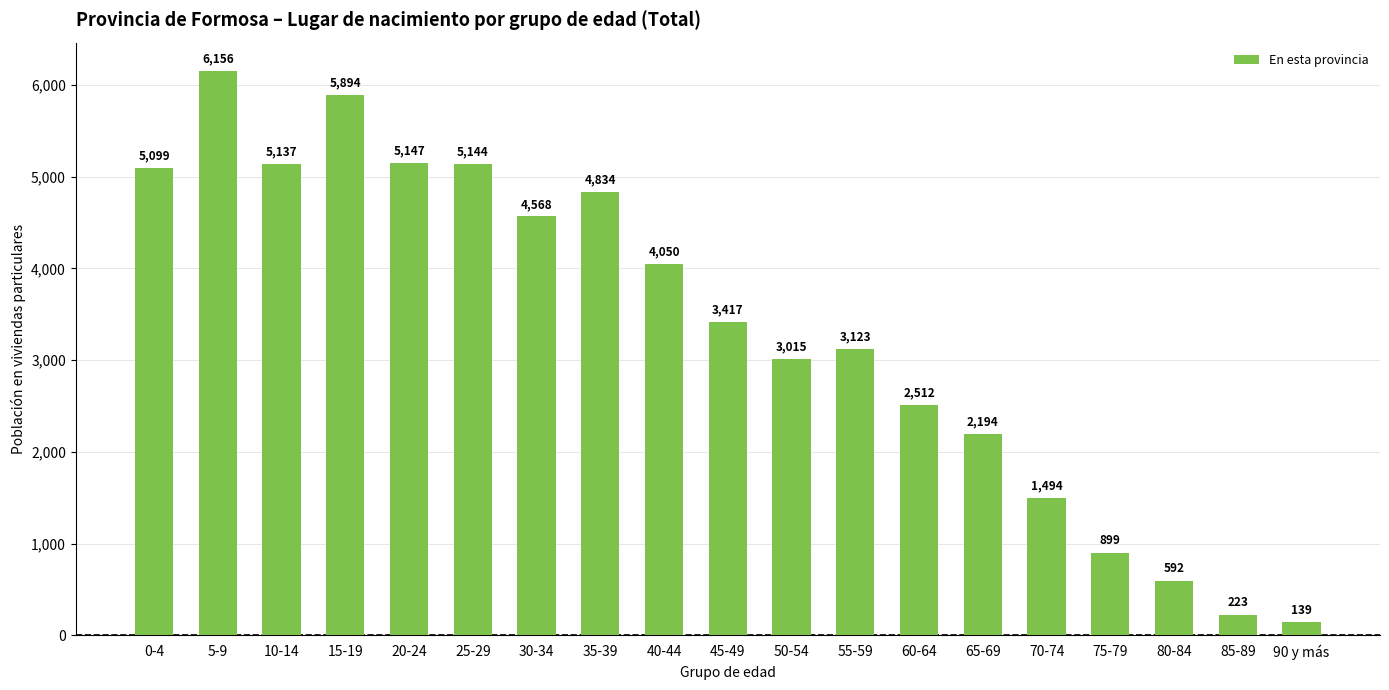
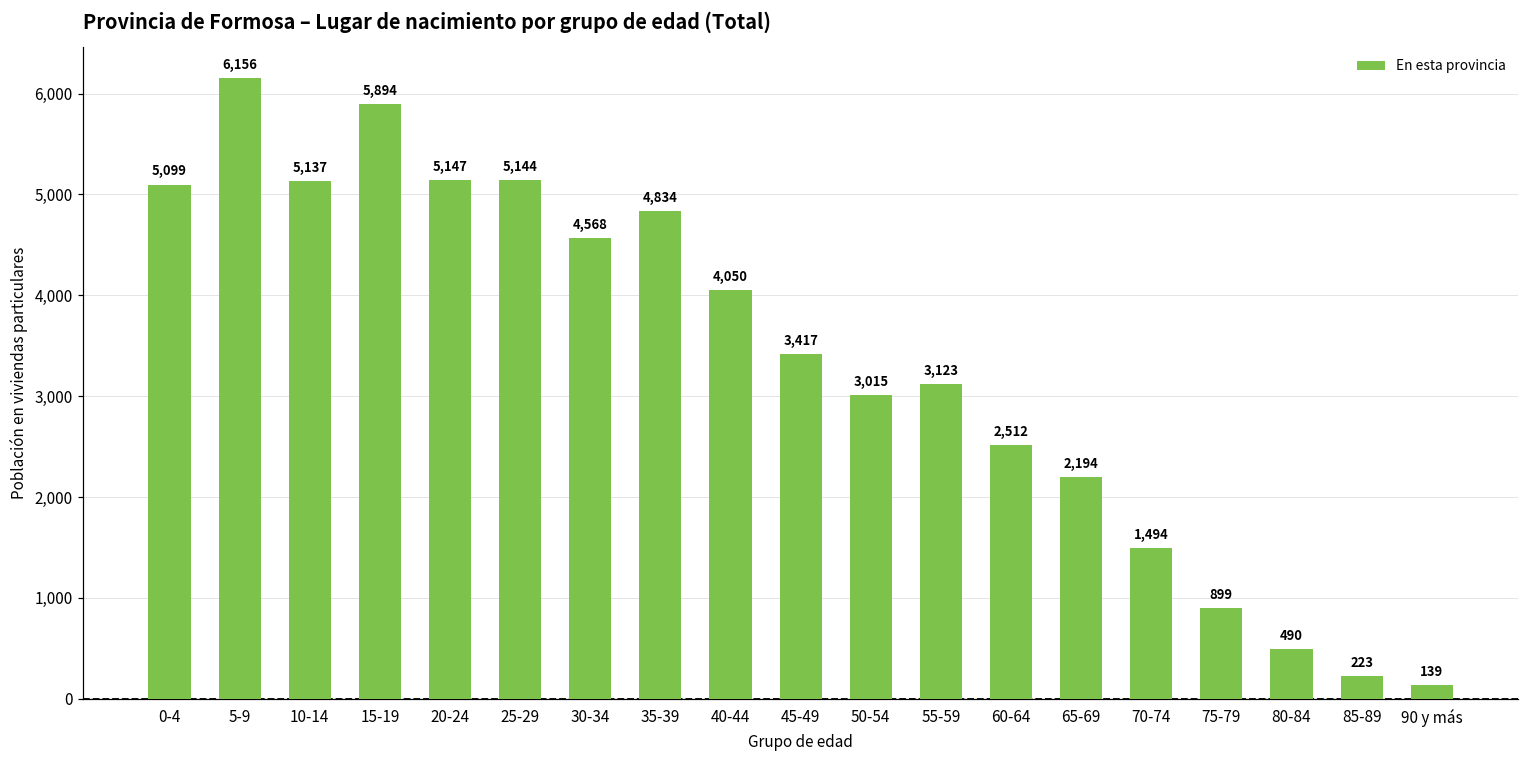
  {
    "0-4": "5,099",
    "5-9": "6,156",
    "10-14": "5,137",
    "15-19": "5,894",
    "20-24": "5,147",
    "25-29": "5,144",
    "30-34": "4,568",
    "35-39": "4,834",
    "40-44": "4,050",
    "45-49": "3,417",
    "50-54": "3,015",
    "55-59": "3,123",
    "60-64": "2,512",
    "65-69": "2,194",
    "70-74": "1,494",
    "75-79": "899",
-   "80-84": "592",
+   "80-84": "490",
    "85-89": "223",
    "90 y más": "139"
  }
